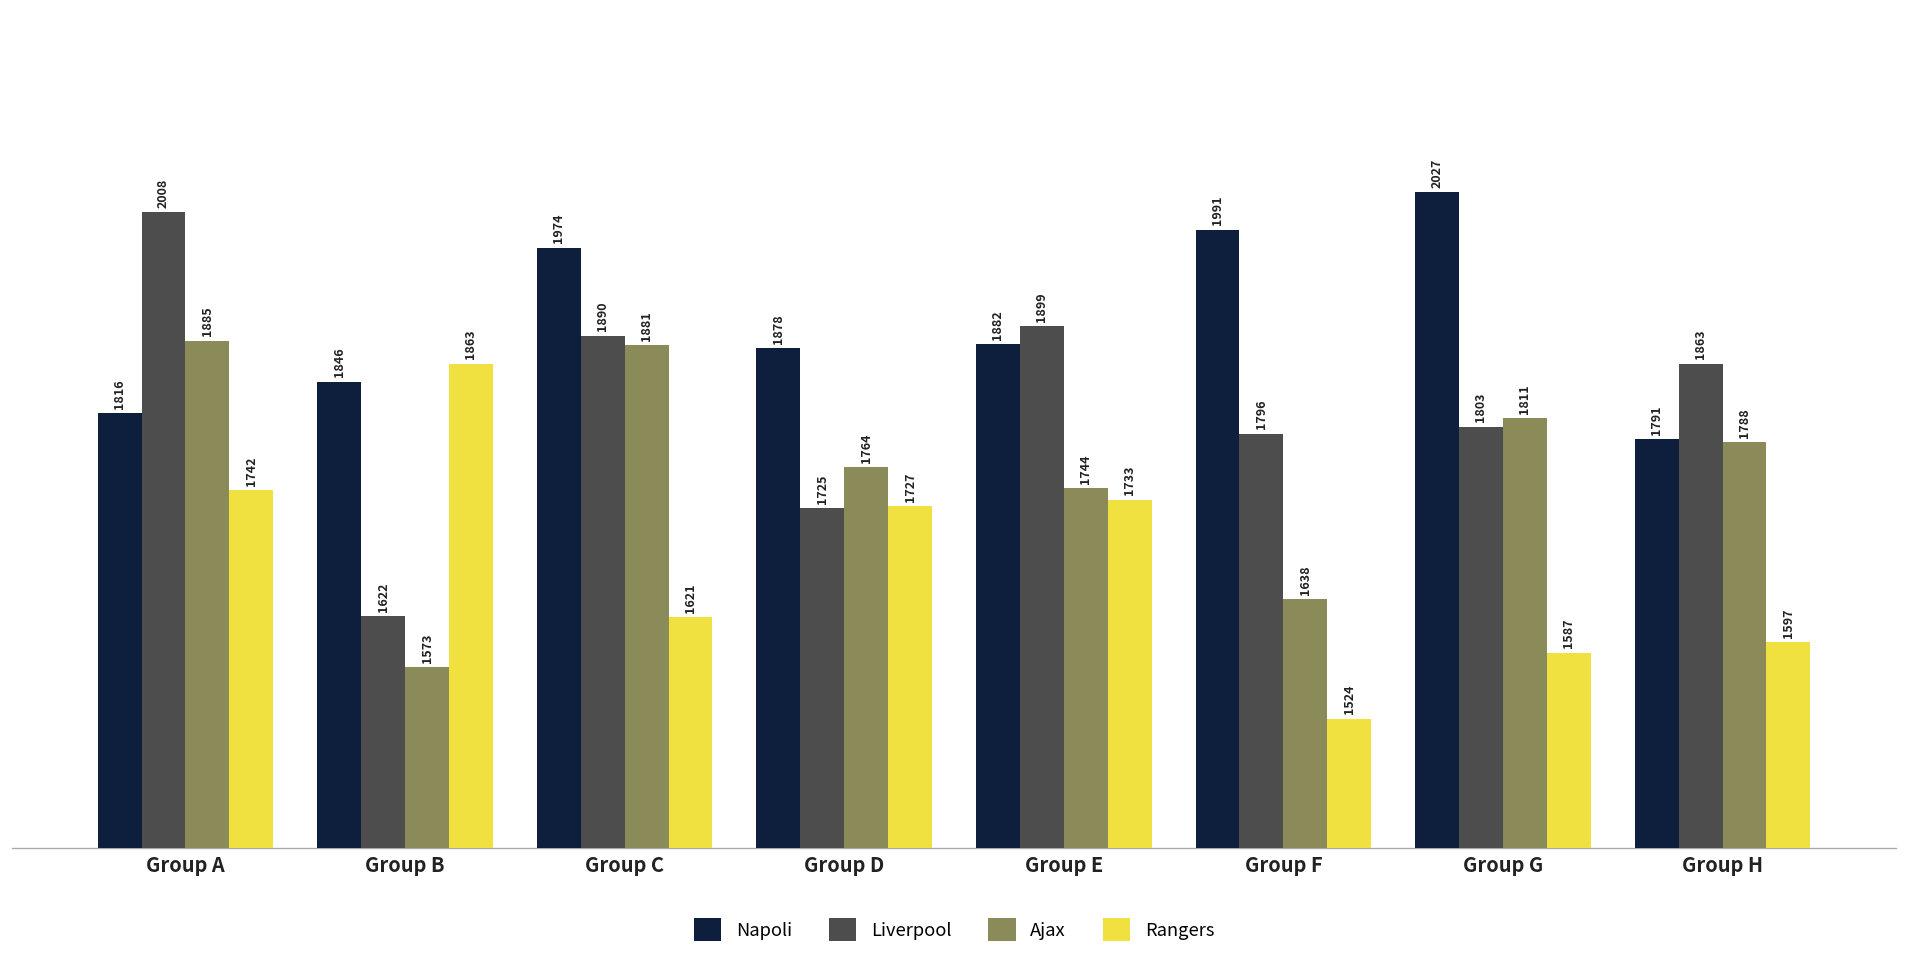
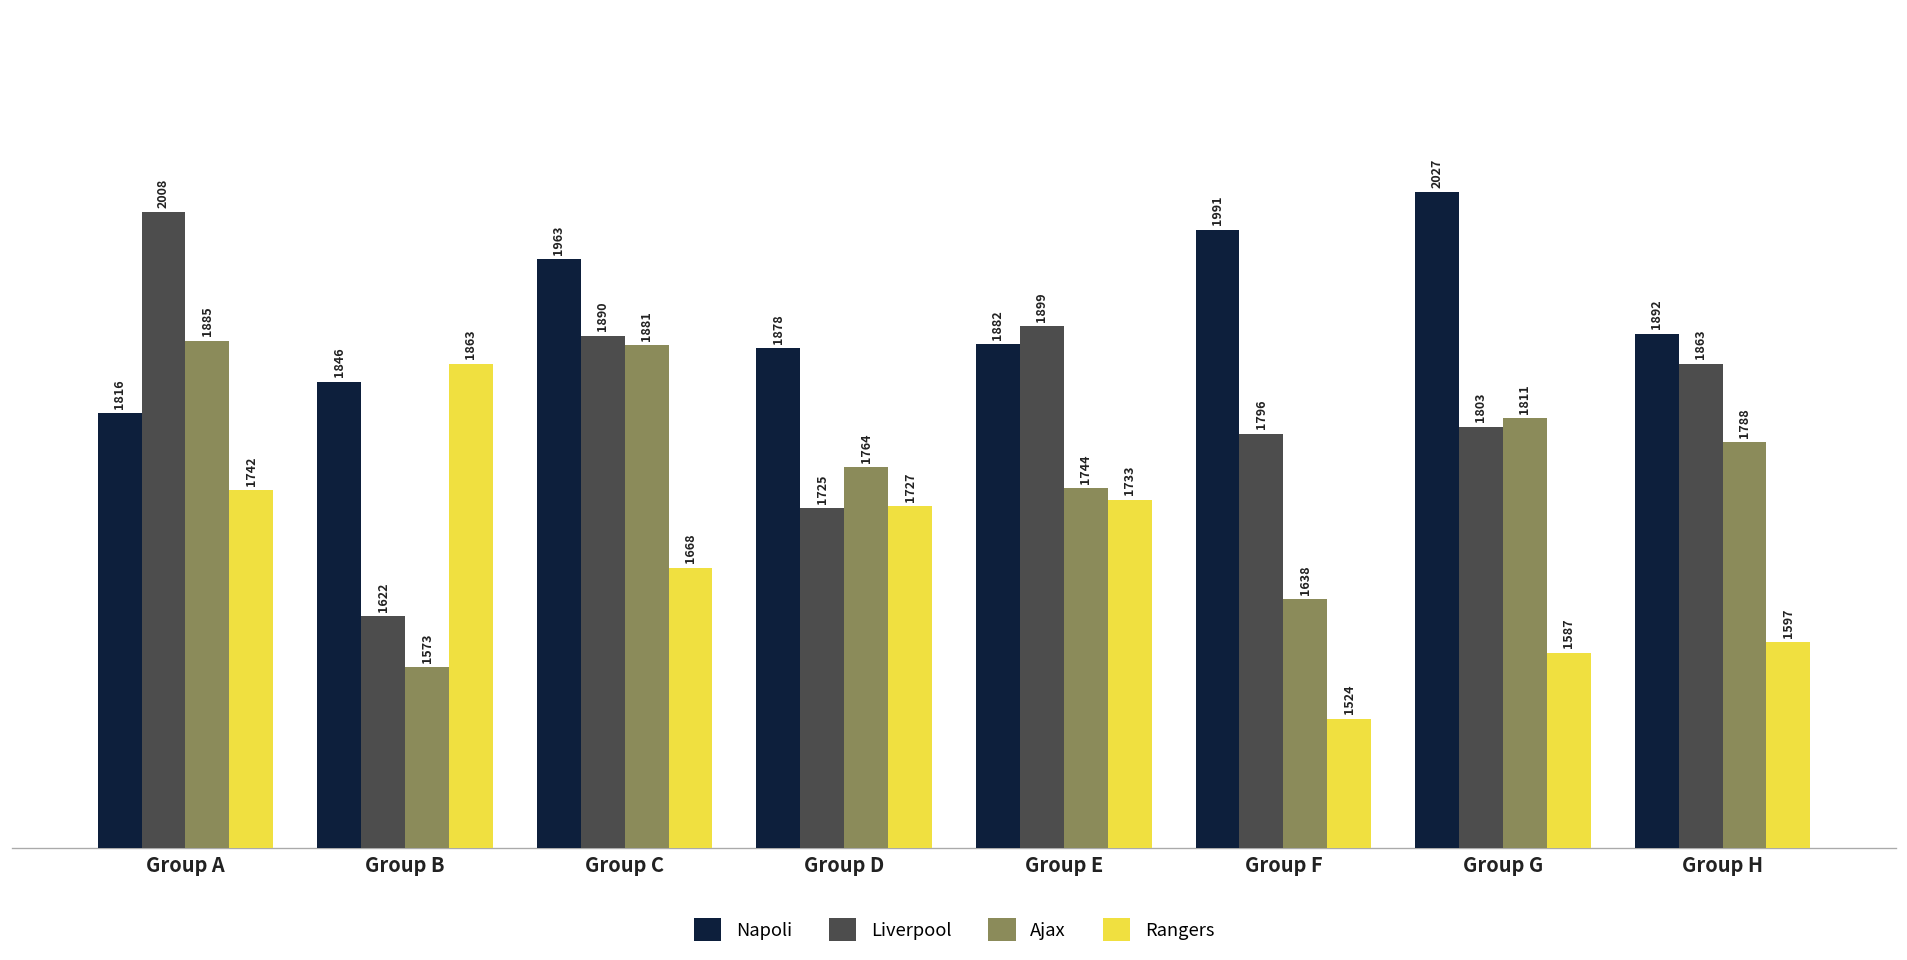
  {
    "Napoli": {
      "Group A": 1816,
      "Group B": 1846,
-     "Group C": 1974,
+     "Group C": 1963,
      "Group D": 1878,
      "Group E": 1882,
      "Group F": 1991,
      "Group G": 2027,
-     "Group H": 1791
+     "Group H": 1892
    },
    "Liverpool": {
      "Group A": 2008,
      "Group B": 1622,
      "Group C": 1890,
      "Group D": 1725,
      "Group E": 1899,
      "Group F": 1796,
      "Group G": 1803,
      "Group H": 1863
    },
    "Ajax": {
      "Group A": 1885,
      "Group B": 1573,
      "Group C": 1881,
      "Group D": 1764,
      "Group E": 1744,
      "Group F": 1638,
      "Group G": 1811,
      "Group H": 1788
    },
    "Rangers": {
      "Group A": 1742,
      "Group B": 1863,
-     "Group C": 1621,
+     "Group C": 1668,
      "Group D": 1727,
      "Group E": 1733,
      "Group F": 1524,
      "Group G": 1587,
      "Group H": 1597
    }
  }
